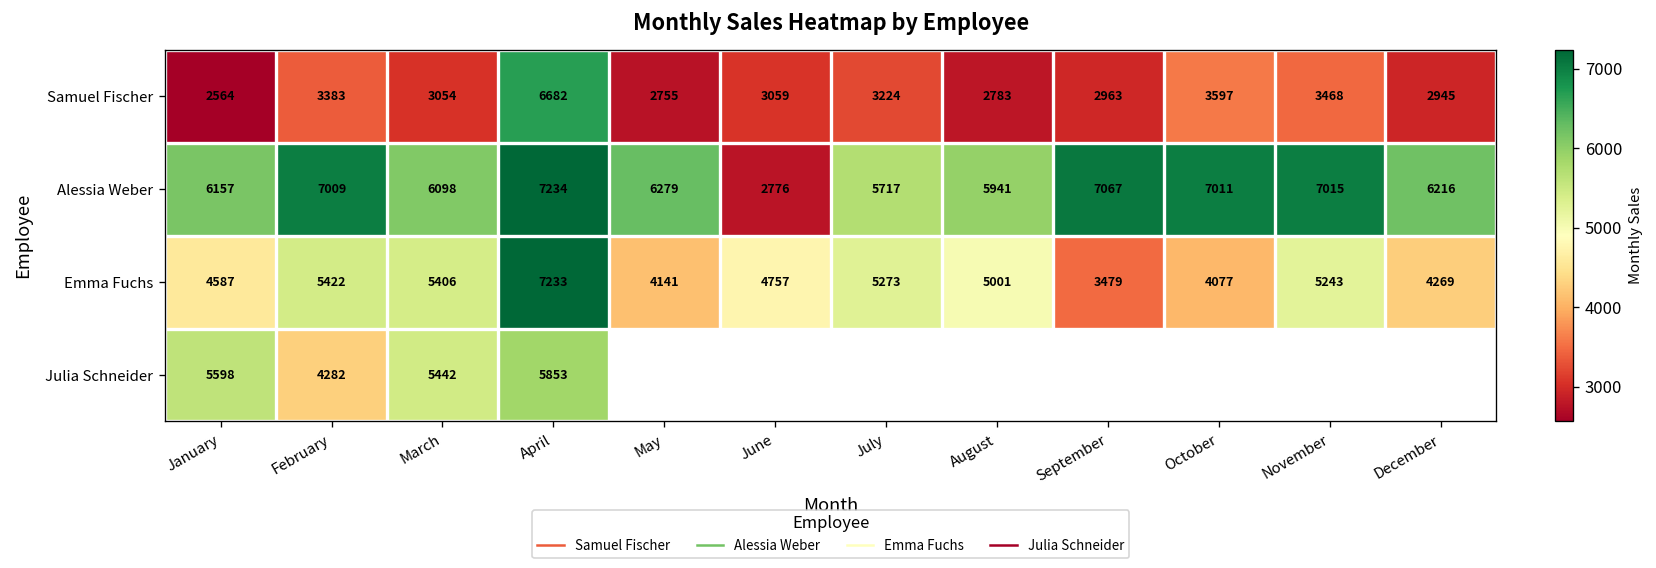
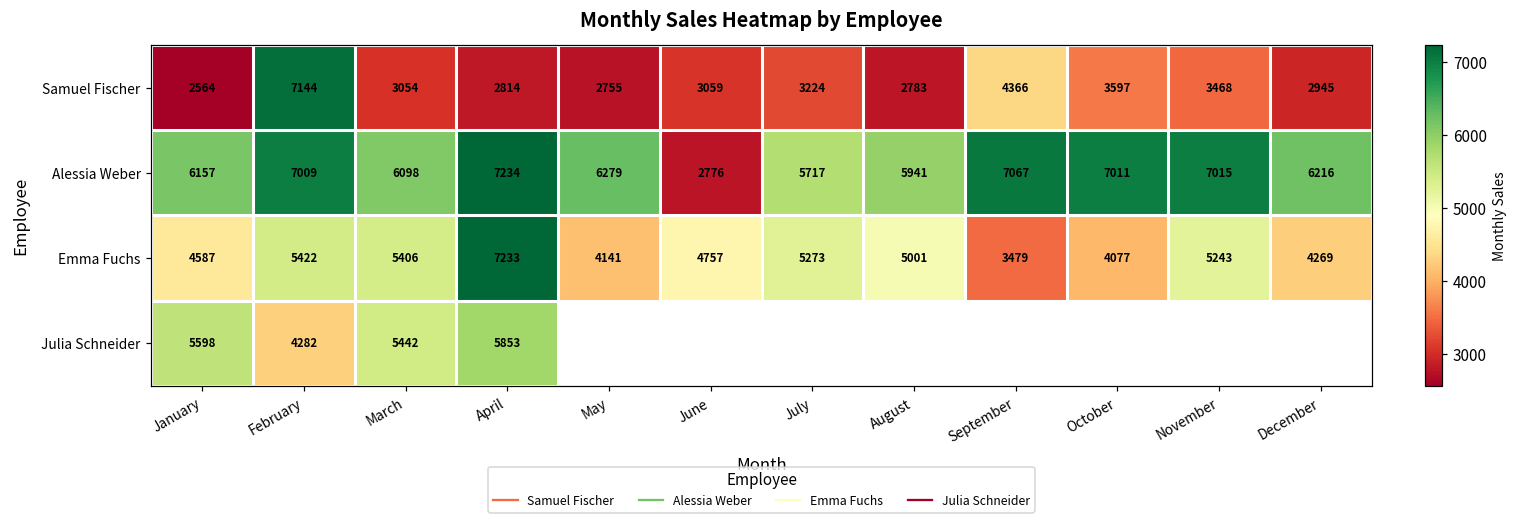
  {
    "Samuel Fischer": {
      "January": 2564,
-     "February": 3383,
+     "February": 7144,
      "March": 3054,
-     "April": 6682,
+     "April": 2814,
      "May": 2755,
      "June": 3059,
      "July": 3224,
      "August": 2783,
-     "September": 2963,
+     "September": 4366,
      "October": 3597,
      "November": 3468,
      "December": 2945
    },
    "Alessia Weber": {
      "January": 6157,
      "February": 7009,
      "March": 6098,
      "April": 7234,
      "May": 6279,
      "June": 2776,
      "July": 5717,
      "August": 5941,
      "September": 7067,
      "October": 7011,
      "November": 7015,
      "December": 6216
    },
    "Emma Fuchs": {
      "January": 4587,
      "February": 5422,
      "March": 5406,
      "April": 7233,
      "May": 4141,
      "June": 4757,
      "July": 5273,
      "August": 5001,
      "September": 3479,
      "October": 4077,
      "November": 5243,
      "December": 4269
    },
    "Julia Schneider": {
      "January": 5598,
      "February": 4282,
      "March": 5442,
      "April": 5853
    }
  }
